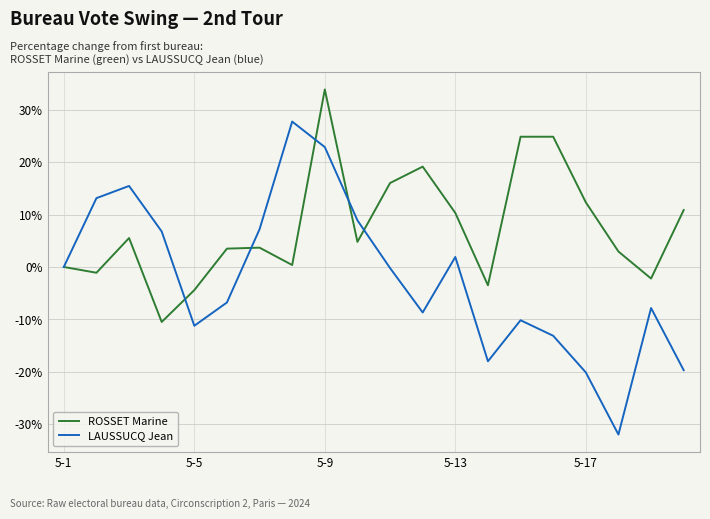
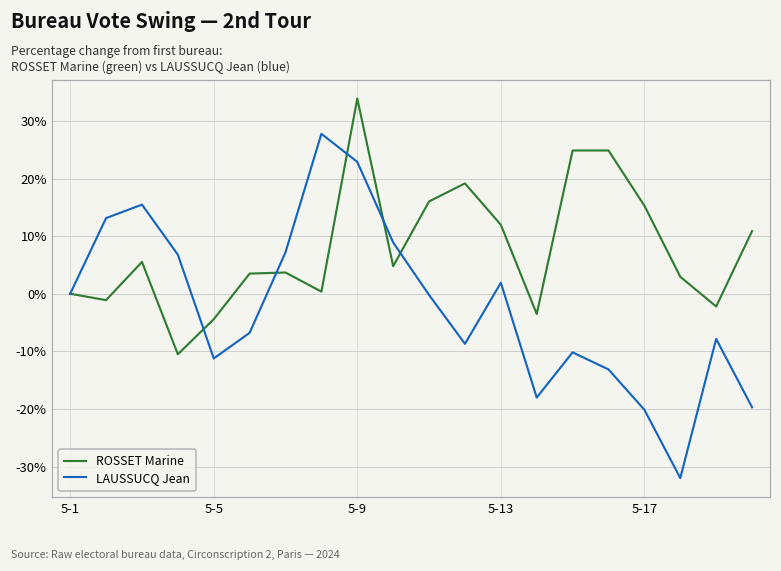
  {
    "ROSSET Marine": {
      "5-5": "-4%",
      "5-9": "34%",
-     "5-13": "10%",
-     "5-17": "12%"
+     "5-13": "12%",
+     "5-17": "15%"
    },
    "LAUSSUCQ Jean": {
      "5-5": "-11%",
      "5-9": "23%",
      "5-13": "2%",
      "5-17": "-20%"
    }
  }
